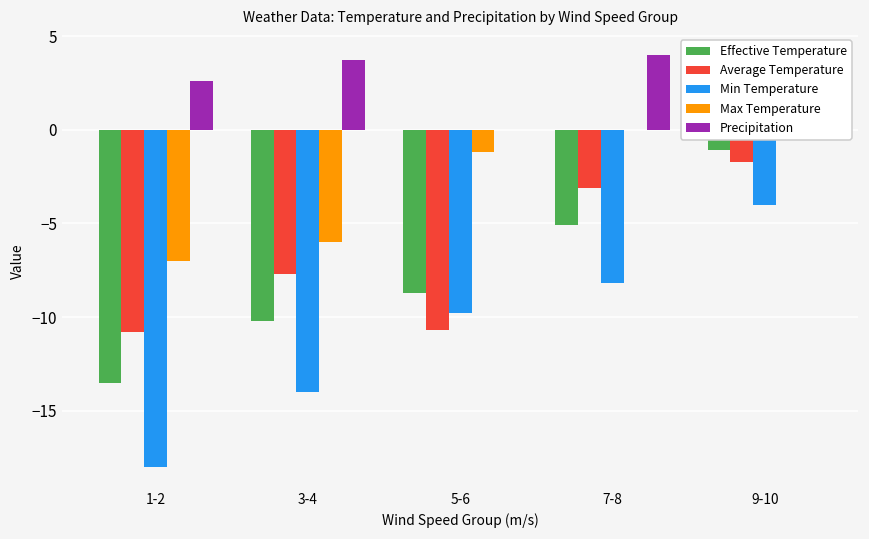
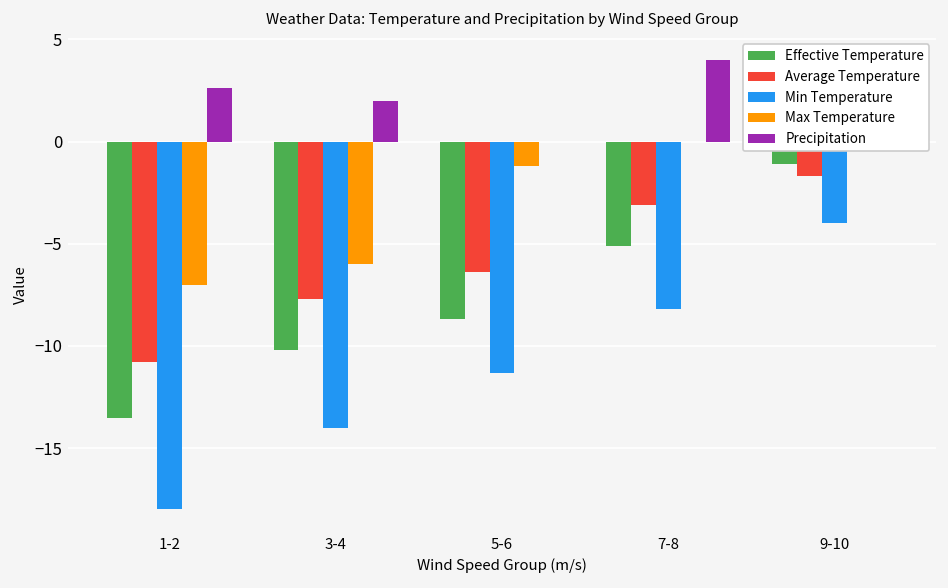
  {
    "Effective Temperature": {
      "1-2": -13.5,
      "3-4": -10.2,
      "5-6": -8.7,
      "7-8": -5.1,
      "9-10": -1.1
    },
    "Average Temperature": {
      "1-2": -10.8,
      "3-4": -7.7,
-     "5-6": -10.7,
+     "5-6": -6.4,
      "7-8": -3.1,
      "9-10": -1.7
    },
    "Min Temperature": {
      "1-2": -18.0,
      "3-4": -14.0,
-     "5-6": -9.8,
+     "5-6": -11.3,
      "7-8": -8.2,
      "9-10": -4.0
    },
    "Max Temperature": {
      "1-2": -7.0,
      "3-4": -6.0,
      "5-6": -1.2,
      "7-8": 0.0
    },
    "Precipitation": {
      "1-2": 2.6,
-     "3-4": 3.7,
+     "3-4": 2.0,
      "5-6": 0.0,
      "7-8": 4.0
    }
  }
